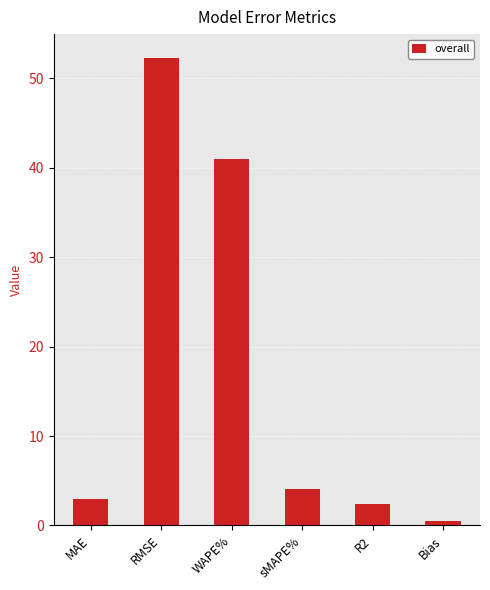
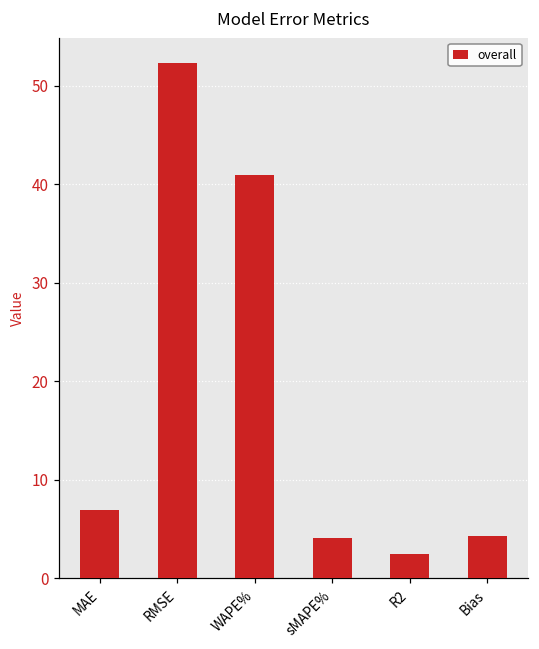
  {
-   "MAE": 3,
+   "MAE": 7,
    "RMSE": 52,
    "WAPE%": 41,
    "sMAPE%": 4,
    "R2": 2,
-   "Bias": 0
+   "Bias": 4
  }
